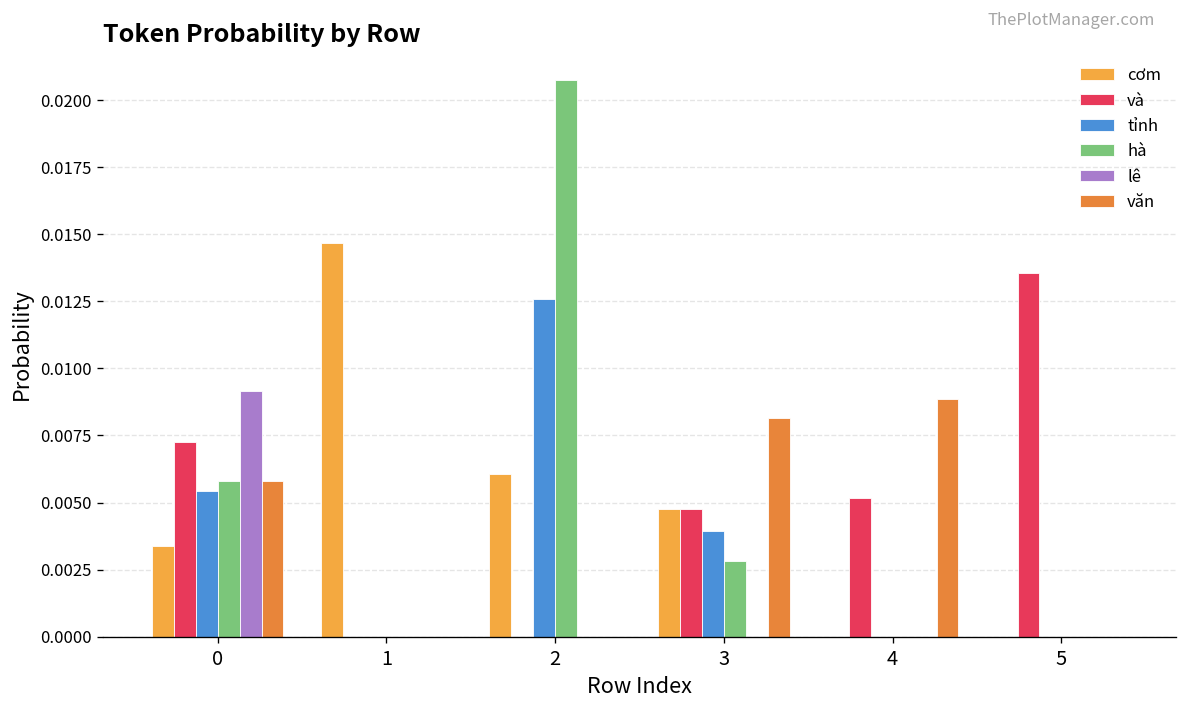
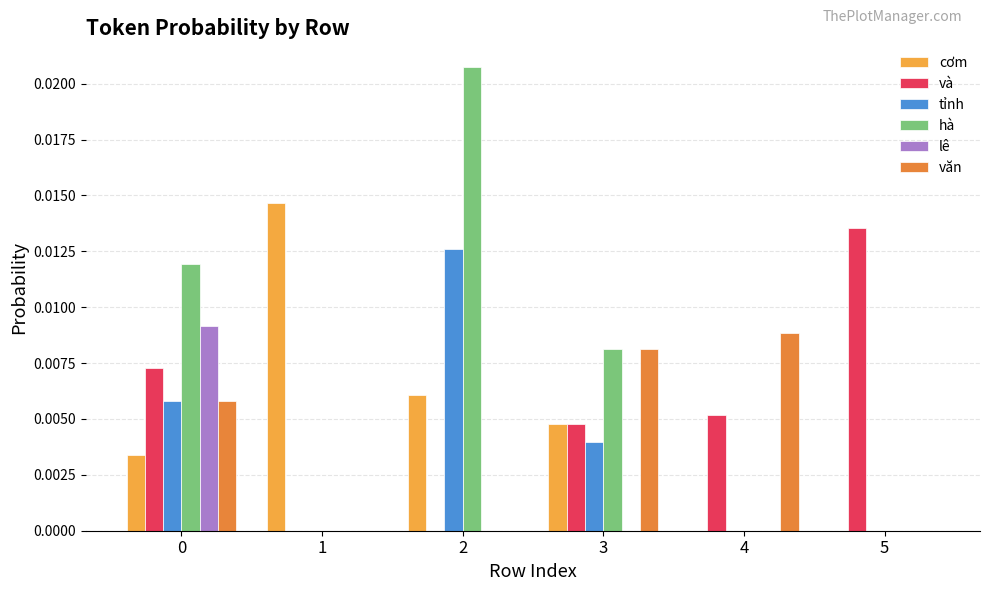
  {
    "và": {
      "0": 0.0073,
      "1": 0.0000,
      "2": 0.0000,
      "3": 0.0048,
      "4": 0.0052,
      "5": 0.0135
    },
    "tỉnh": {
-     "0": 0.0054,
+     "0": 0.0058,
      "1": 0.0000,
      "2": 0.0126,
      "3": 0.0040,
      "4": 0.0000,
      "5": 0.0000
    },
    "hà": {
-     "0": 0.0058,
+     "0": 0.0119,
      "1": 0.0000,
      "2": 0.0208,
-     "3": 0.0028,
+     "3": 0.0081,
      "4": 0.0000,
      "5": 0.0000
    },
    "lê": {
      "0": 0.0092,
      "1": 0.0000,
      "2": 0.0000,
      "3": 0.0000,
      "4": 0.0000,
      "5": 0.0000
    }
  }
